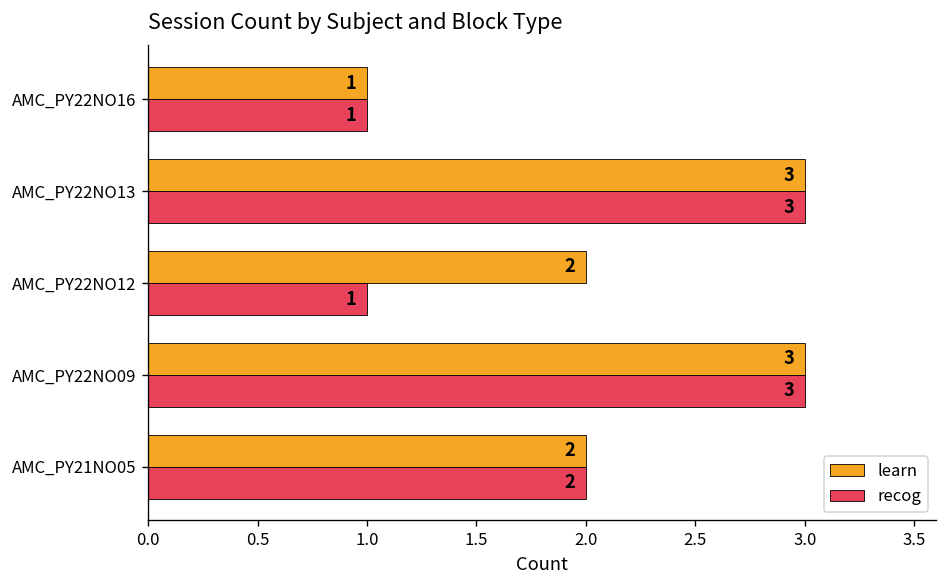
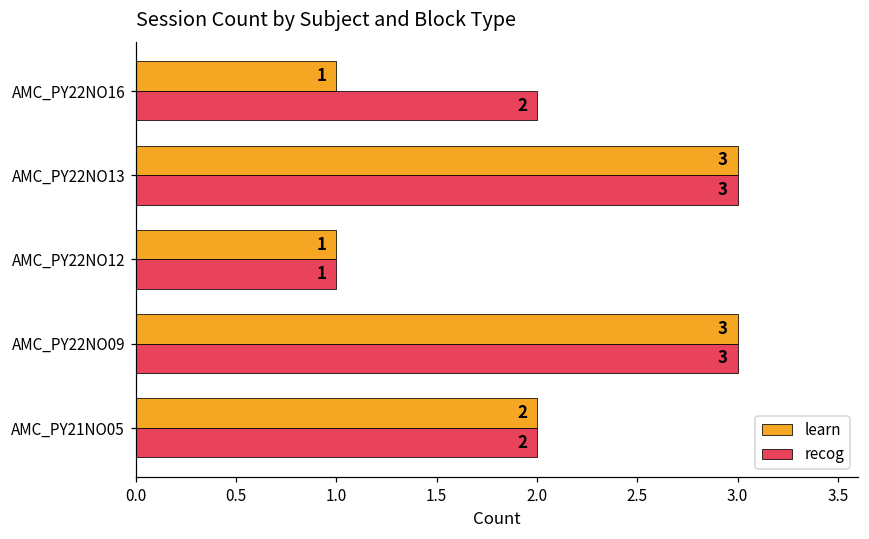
  {
    "learn": {
      "AMC_PY22NO16": 1,
      "AMC_PY22NO13": 3,
-     "AMC_PY22NO12": 2,
+     "AMC_PY22NO12": 1,
      "AMC_PY22NO09": 3,
      "AMC_PY21NO05": 2
    },
    "recog": {
-     "AMC_PY22NO16": 1,
+     "AMC_PY22NO16": 2,
      "AMC_PY22NO13": 3,
      "AMC_PY22NO12": 1,
      "AMC_PY22NO09": 3,
      "AMC_PY21NO05": 2
    }
  }
